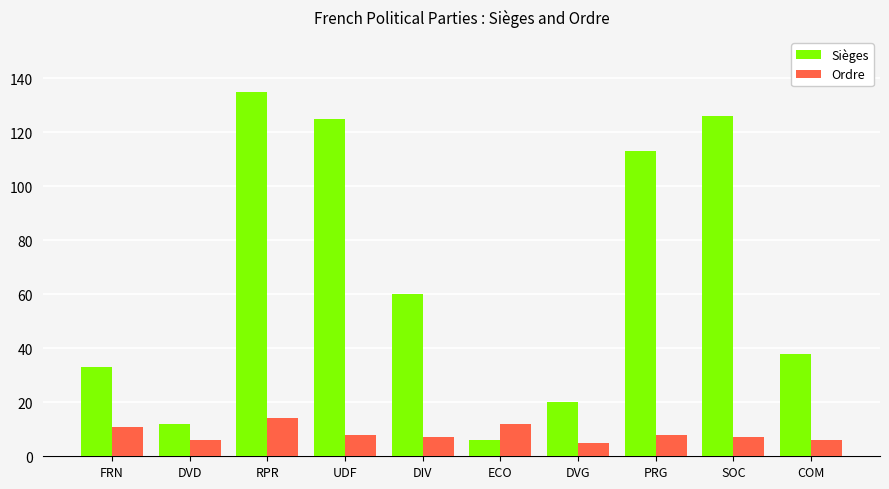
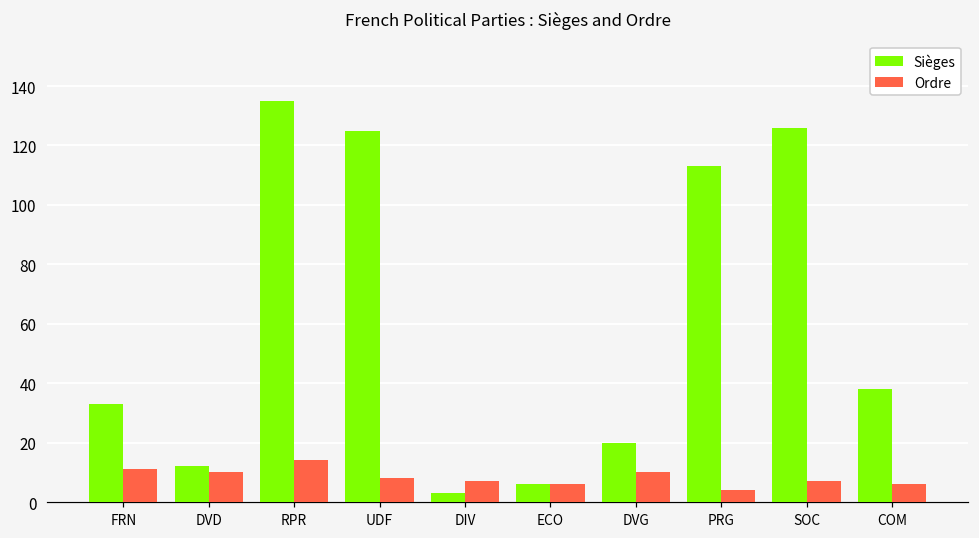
  {
    "Sièges": {
      "FRN": 33,
      "DVD": 12,
      "RPR": 135,
      "UDF": 125,
-     "DIV": 60,
+     "DIV": 3,
      "ECO": 6,
      "DVG": 20,
      "PRG": 113,
      "SOC": 126,
      "COM": 38
    },
    "Ordre": {
      "FRN": 11,
-     "DVD": 6,
+     "DVD": 10,
      "RPR": 14,
      "UDF": 8,
      "DIV": 7,
-     "ECO": 12,
-     "DVG": 5,
-     "PRG": 8,
+     "ECO": 6,
+     "DVG": 10,
+     "PRG": 4,
      "SOC": 7,
      "COM": 6
    }
  }
